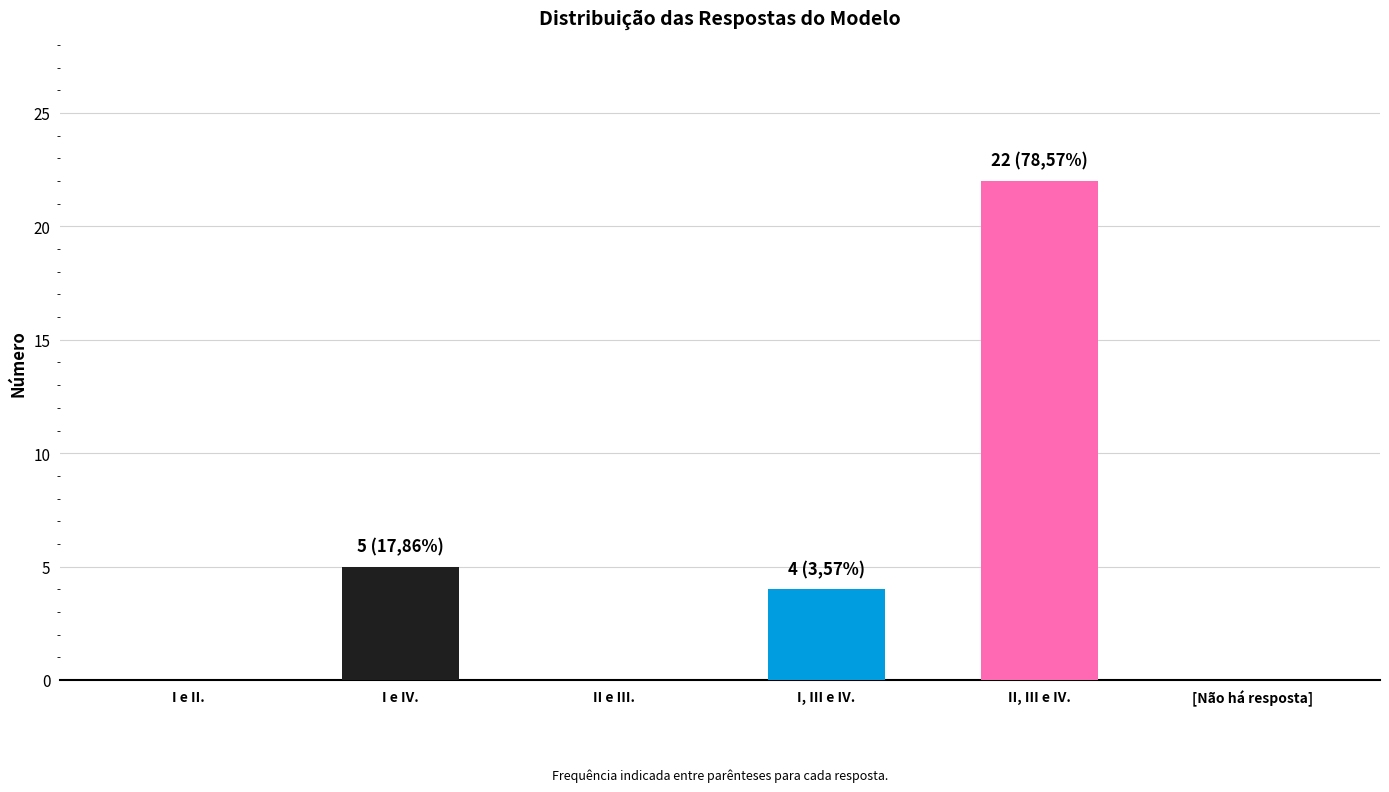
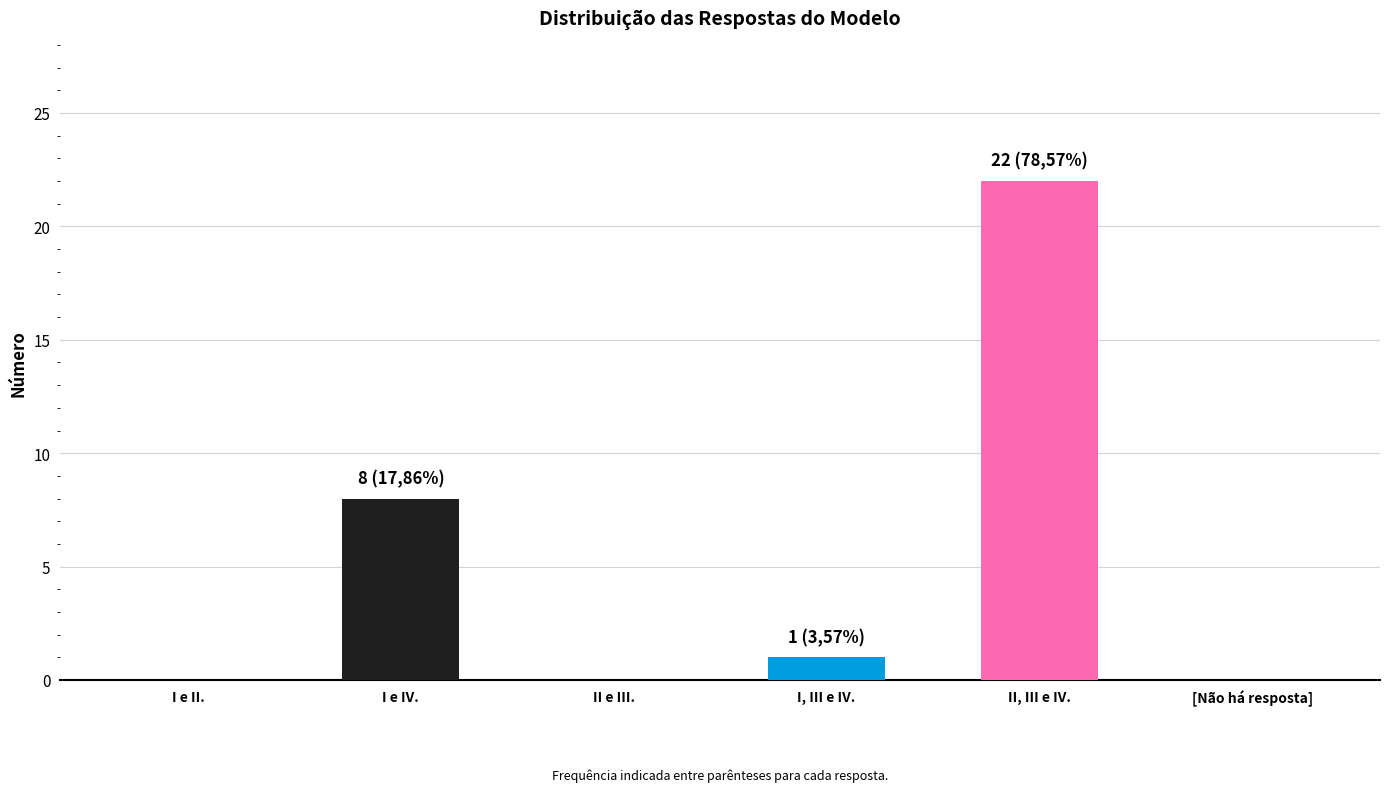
  {
-   "I e IV.": 5,
-   "I, III e IV.": 4,
+   "I e IV.": 8,
+   "I, III e IV.": 1,
    "II, III e IV.": 22
  }
